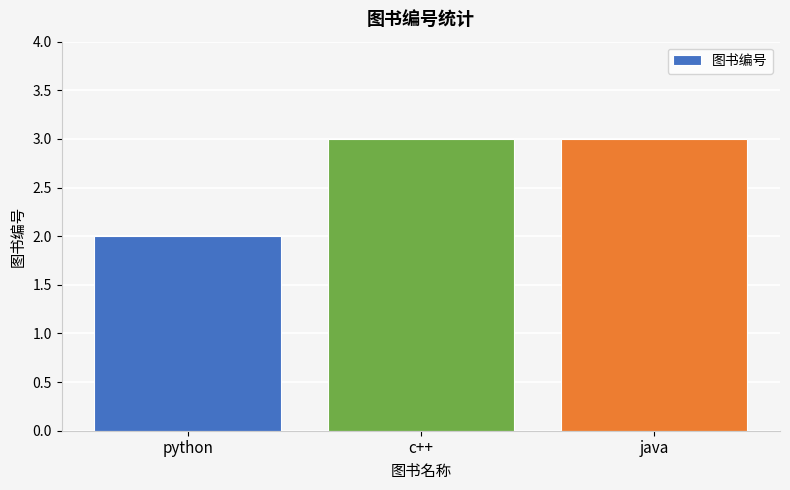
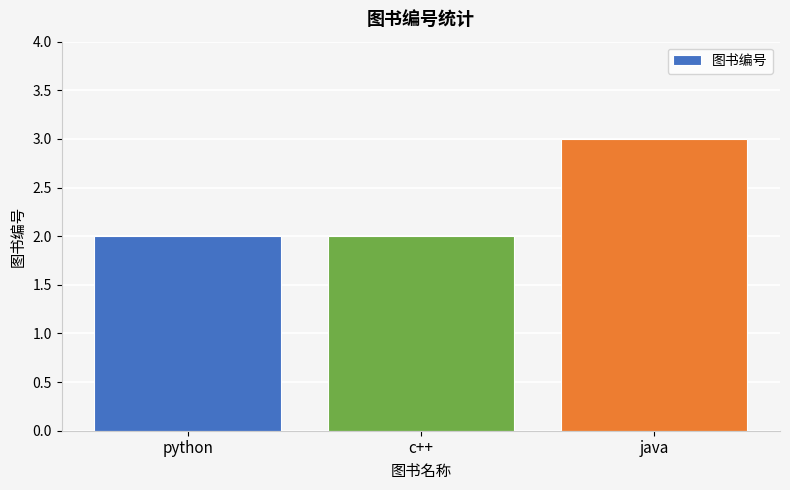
  {
    "python": 2,
-   "c++": 3,
+   "c++": 2,
    "java": 3
  }
